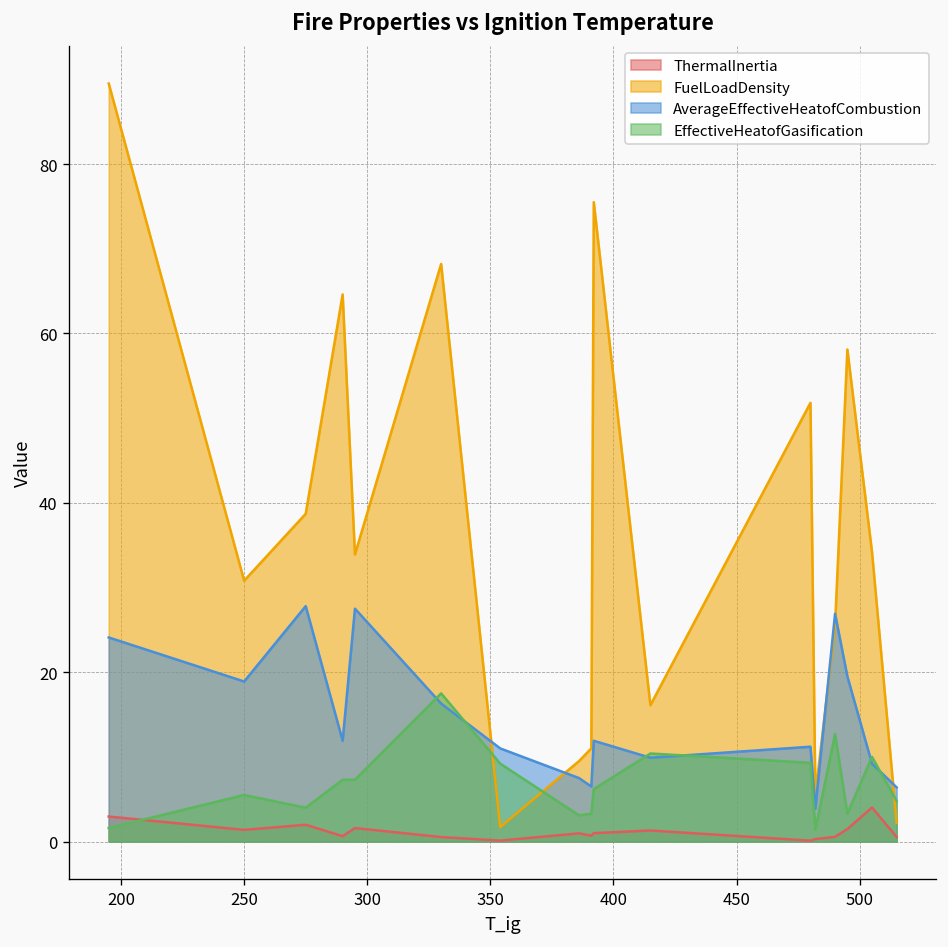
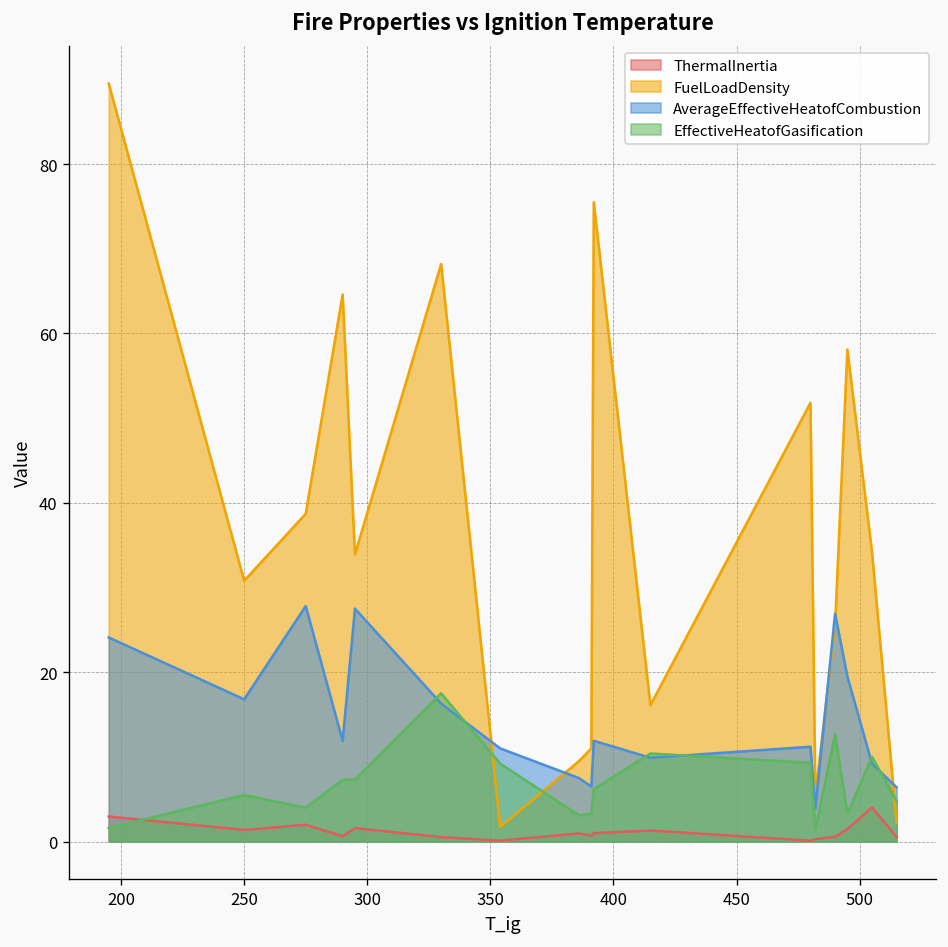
  {
    "ThermalInertia": {
      "250": 1
    },
    "FuelLoadDensity": {
      "250": 31
    },
    "AverageEffectiveHeatofCombustion": {
-     "250": 19
+     "250": 17
    },
    "EffectiveHeatofGasification": {
      "250": 6
    }
  }
